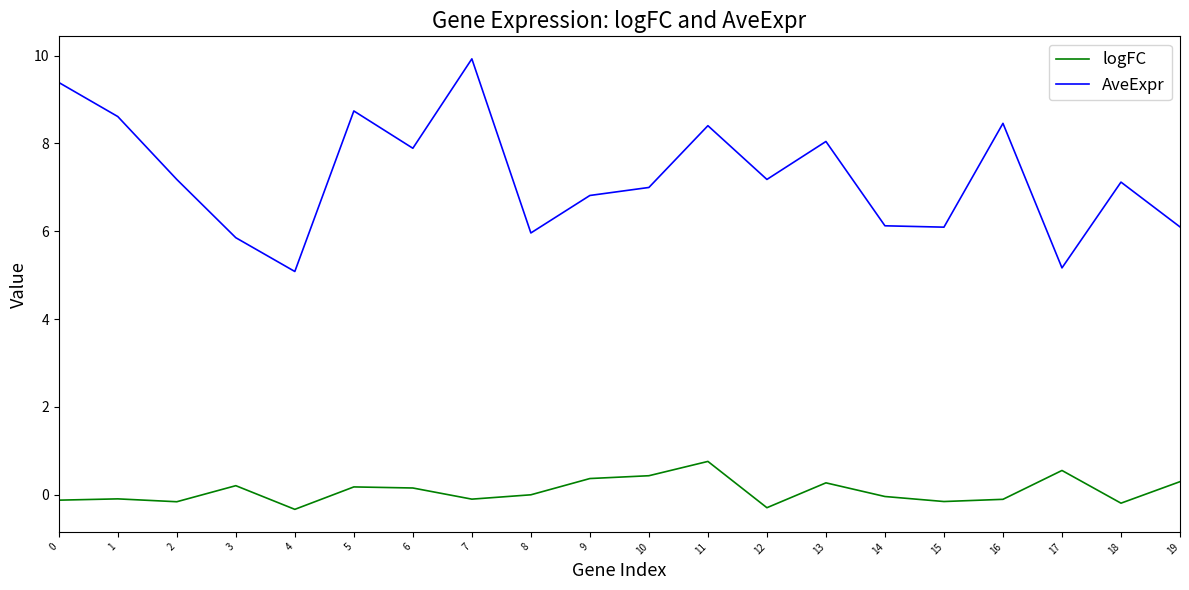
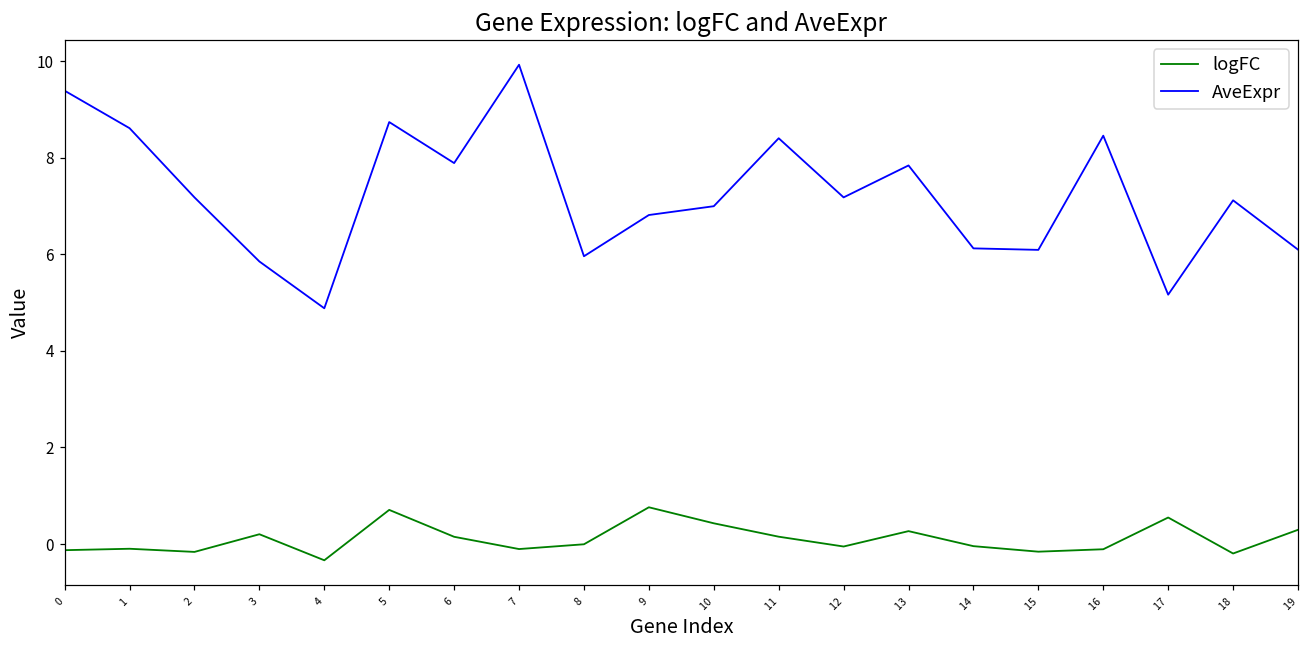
  {
    "logFC": {
      "0": -0.1,
      "1": -0.1,
      "2": -0.2,
      "3": 0.2,
      "4": -0.3,
-     "5": 0.2,
+     "5": 0.7,
      "6": 0.1,
      "7": -0.1,
      "8": 0.0,
-     "9": 0.4,
+     "9": 0.8,
      "10": 0.4,
-     "11": 0.8,
-     "12": -0.3,
+     "11": 0.2,
+     "12": -0.1,
      "13": 0.3,
      "14": 0.0,
      "15": -0.2,
      "16": -0.1,
      "17": 0.5,
      "18": -0.2,
      "19": 0.3
    },
    "AveExpr": {
      "0": 9.4,
      "1": 8.6,
      "2": 7.2,
      "3": 5.9,
-     "4": 5.1,
+     "4": 4.9,
      "5": 8.7,
      "6": 7.9,
      "7": 9.9,
      "8": 6.0,
      "9": 6.8,
      "10": 7.0,
      "11": 8.4,
      "12": 7.2,
-     "13": 8.0,
+     "13": 7.8,
      "14": 6.1,
      "15": 6.1,
      "16": 8.5,
      "17": 5.2,
      "18": 7.1,
      "19": 6.1
    }
  }
